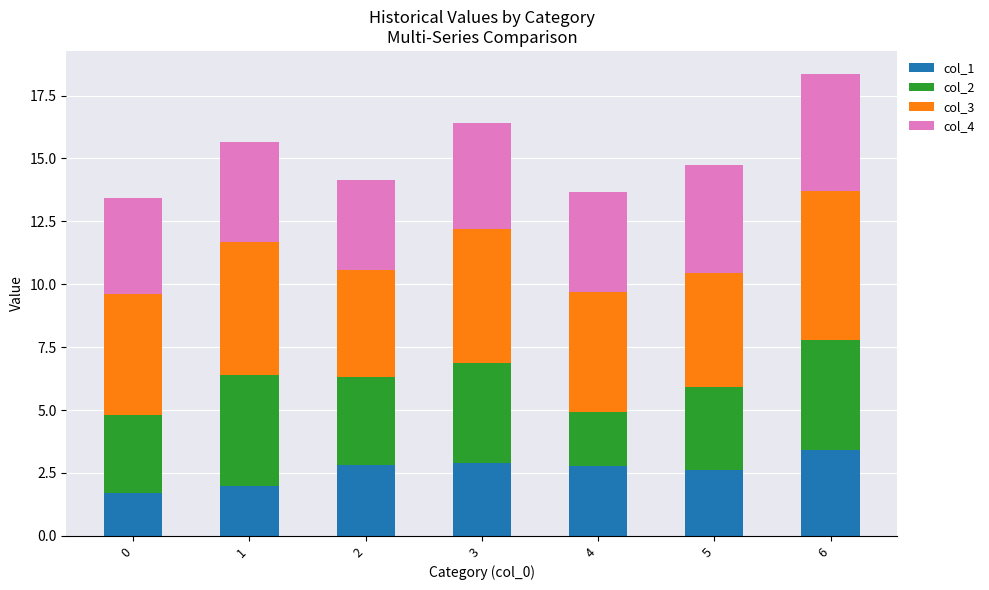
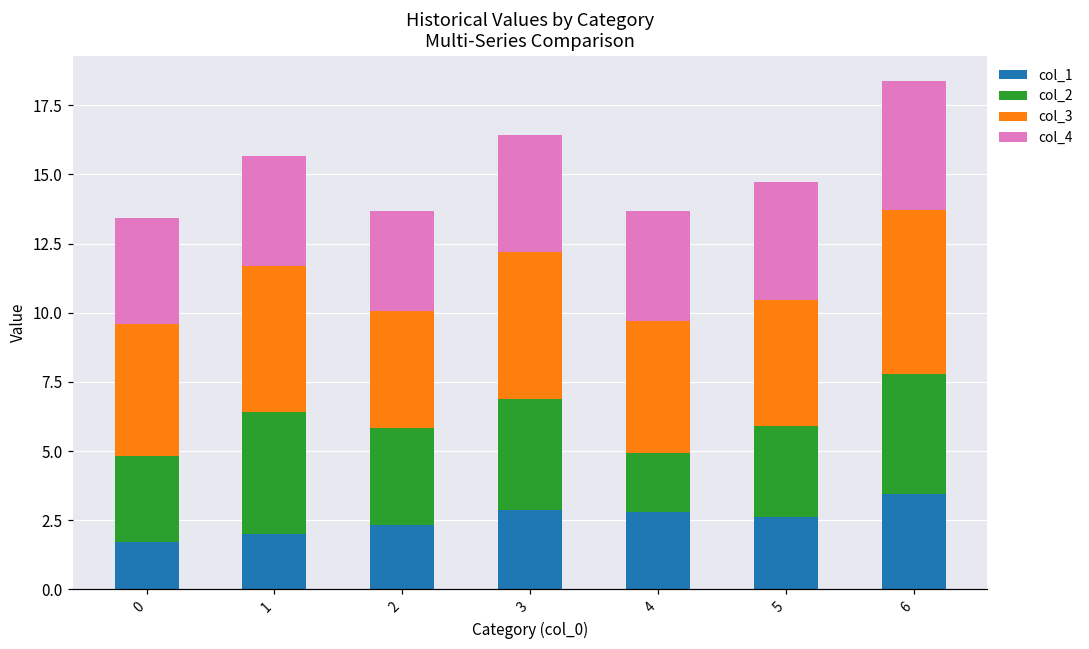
  {
    "col_1": {
      "0": 1.7,
      "1": 2.0,
-     "2": 2.8,
+     "2": 2.3,
      "3": 2.9,
      "4": 2.8,
      "5": 2.6,
      "6": 3.4
    },
    "col_2": {
      "0": 3.1,
      "1": 4.4,
      "2": 3.5,
      "3": 4.0,
      "4": 2.1,
      "5": 3.3,
      "6": 4.4
    },
    "col_3": {
      "0": 4.8,
      "1": 5.3,
      "2": 4.2,
      "3": 5.3,
      "4": 4.8,
      "5": 4.6,
      "6": 5.9
    },
    "col_4": {
      "0": 3.8,
      "1": 4.0,
      "2": 3.6,
      "3": 4.2,
      "4": 4.0,
      "5": 4.3,
      "6": 4.7
    }
  }
